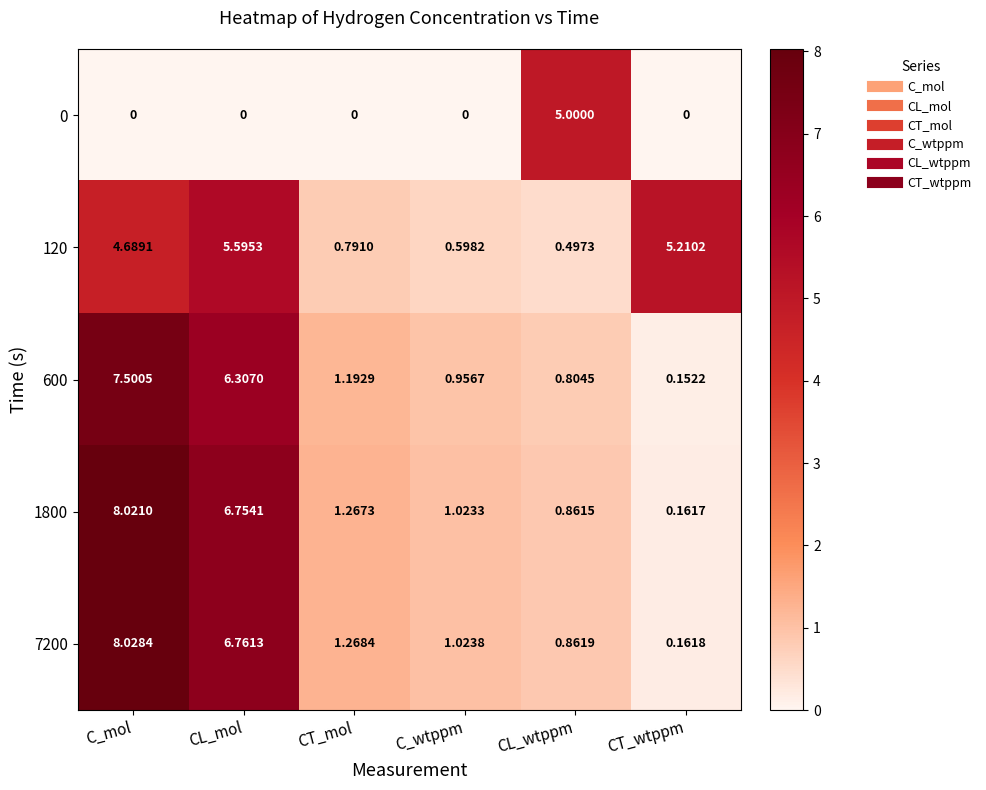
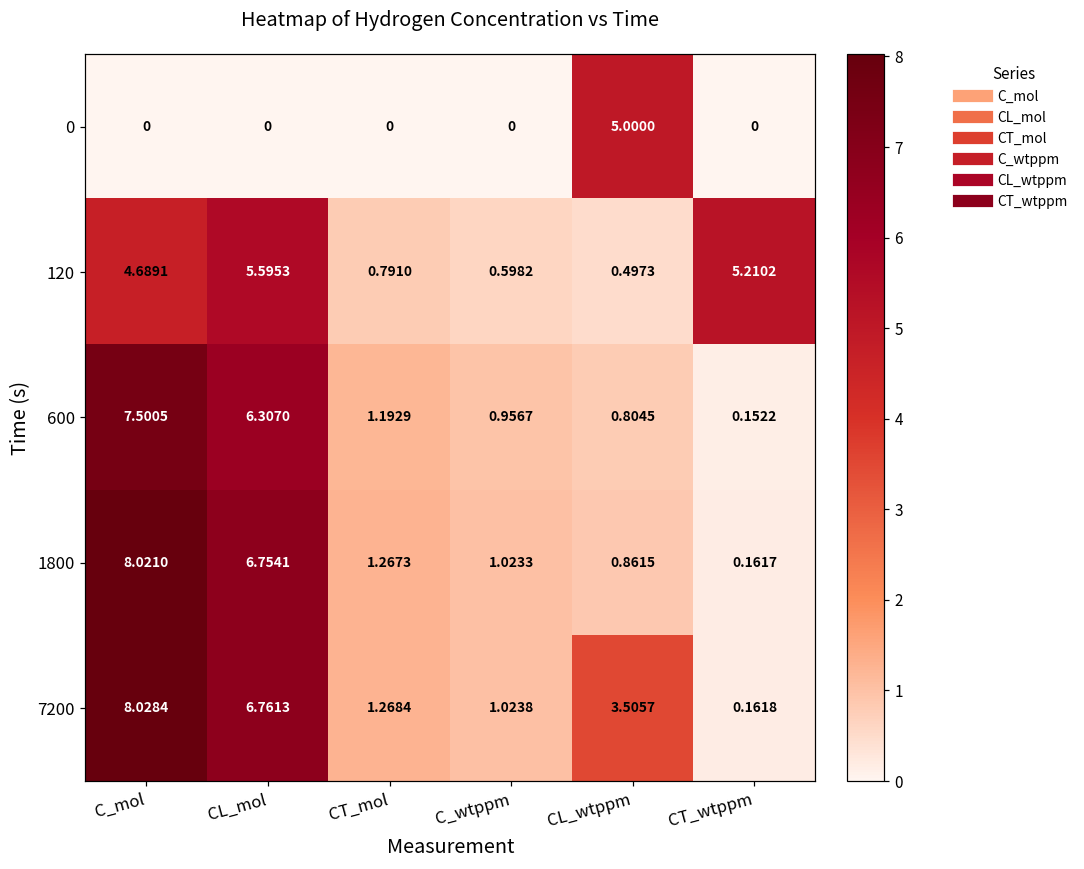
  {
    "0": {
      "C_mol": 0,
      "CL_mol": 0,
      "CT_mol": 0,
      "C_wtppm": 0,
      "CL_wtppm": 5.0000,
      "CT_wtppm": 0
    },
    "120": {
      "C_mol": 4.6891,
      "CL_mol": 5.5953,
      "CT_mol": 0.7910,
      "C_wtppm": 0.5982,
      "CL_wtppm": 0.4973,
      "CT_wtppm": 5.2102
    },
    "600": {
      "C_mol": 7.5005,
      "CL_mol": 6.3070,
      "CT_mol": 1.1929,
      "C_wtppm": 0.9567,
      "CL_wtppm": 0.8045,
      "CT_wtppm": 0.1522
    },
    "1800": {
      "C_mol": 8.0210,
      "CL_mol": 6.7541,
      "CT_mol": 1.2673,
      "C_wtppm": 1.0233,
      "CL_wtppm": 0.8615,
      "CT_wtppm": 0.1617
    },
    "7200": {
      "C_mol": 8.0284,
      "CL_mol": 6.7613,
      "CT_mol": 1.2684,
      "C_wtppm": 1.0238,
-     "CL_wtppm": 0.8619,
+     "CL_wtppm": 3.5057,
      "CT_wtppm": 0.1618
    }
  }
